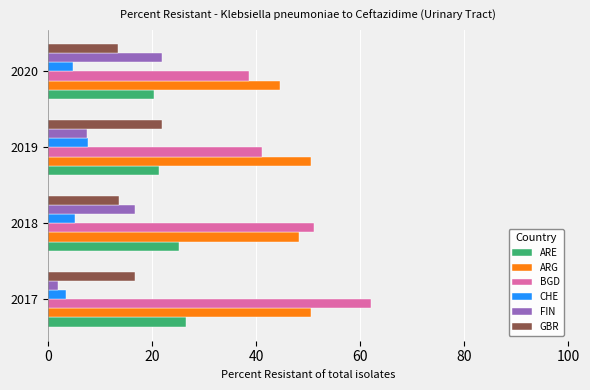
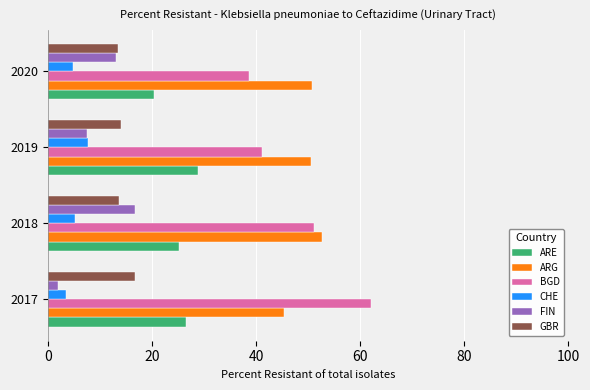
  {
    "ARE": {
      "2020": 20,
-     "2019": 21,
+     "2019": 29,
      "2018": 25,
      "2017": 27
    },
    "ARG": {
-     "2020": 45,
+     "2020": 51,
      "2019": 50,
-     "2018": 48,
-     "2017": 51
+     "2018": 53,
+     "2017": 45
    },
    "BGD": {
      "2020": 39,
      "2019": 41,
      "2018": 51,
      "2017": 62
    },
    "CHE": {
      "2020": 5,
      "2019": 8,
      "2018": 5,
      "2017": 3
    },
    "FIN": {
-     "2020": 22,
+     "2020": 13,
      "2019": 8,
      "2018": 17,
      "2017": 2
    },
    "GBR": {
      "2020": 13,
-     "2019": 22,
+     "2019": 14,
      "2018": 14,
      "2017": 17
    }
  }
